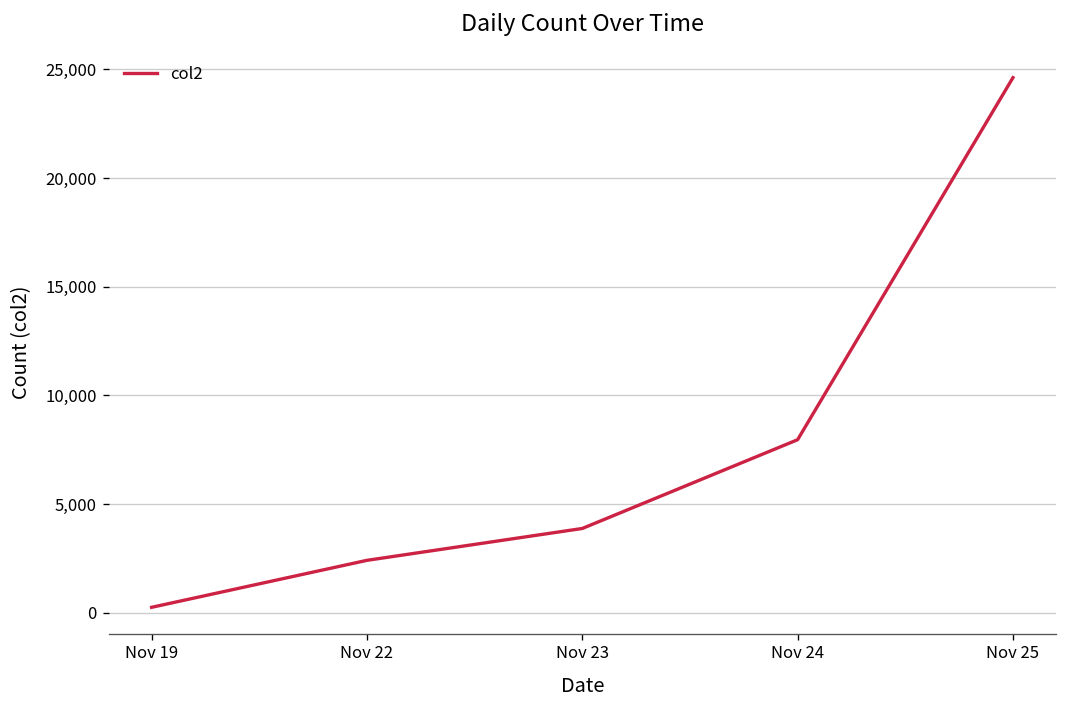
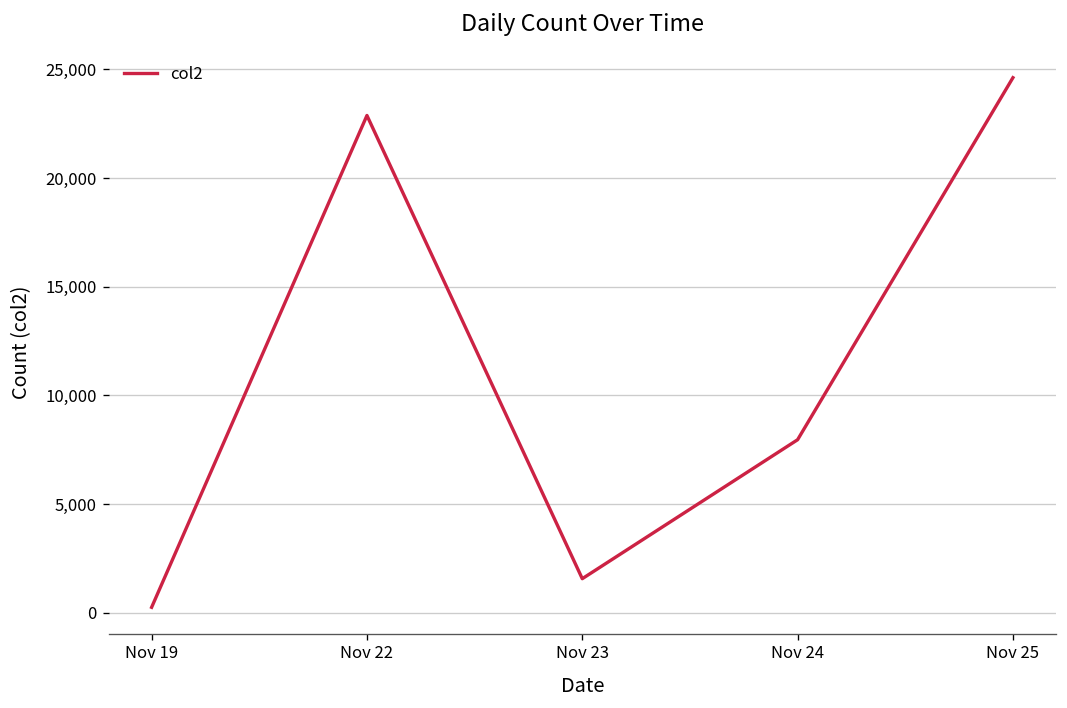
  {
    "Nov 19": "300",
-   "Nov 22": "2,400",
-   "Nov 23": "3,900",
+   "Nov 22": "22,900",
+   "Nov 23": "1,600",
    "Nov 24": "8,000",
    "Nov 25": "24,600"
  }
